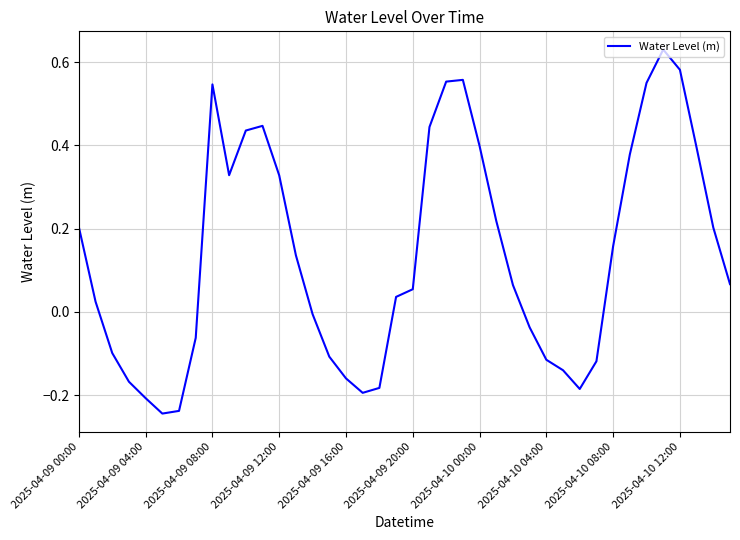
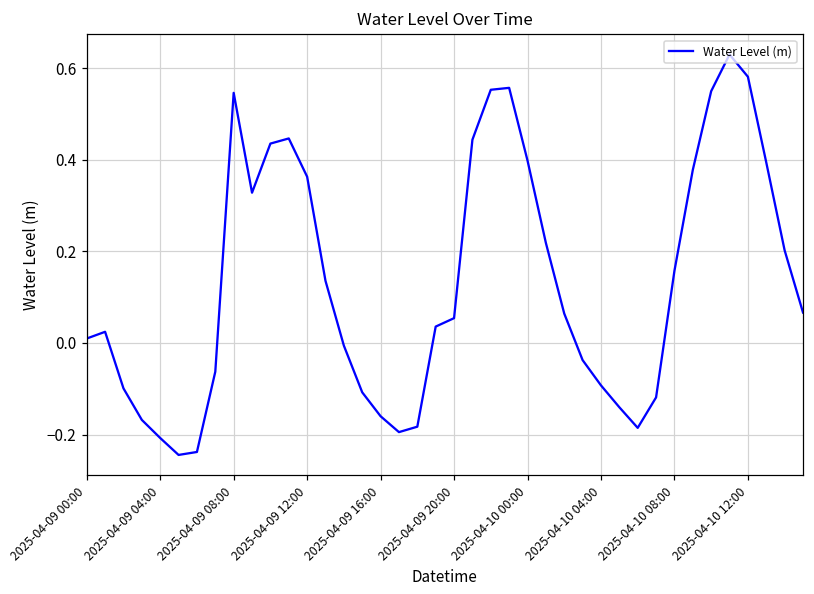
  {
-   "2025-04-09 00:00": 0.20,
+   "2025-04-09 00:00": 0.01,
    "2025-04-09 04:00": -0.21,
    "2025-04-09 08:00": 0.55,
-   "2025-04-09 12:00": 0.33,
+   "2025-04-09 12:00": 0.36,
    "2025-04-09 16:00": -0.16,
    "2025-04-09 20:00": 0.05,
    "2025-04-10 00:00": 0.40,
-   "2025-04-10 04:00": -0.12,
+   "2025-04-10 04:00": -0.09,
    "2025-04-10 08:00": 0.16,
    "2025-04-10 12:00": 0.58
  }
